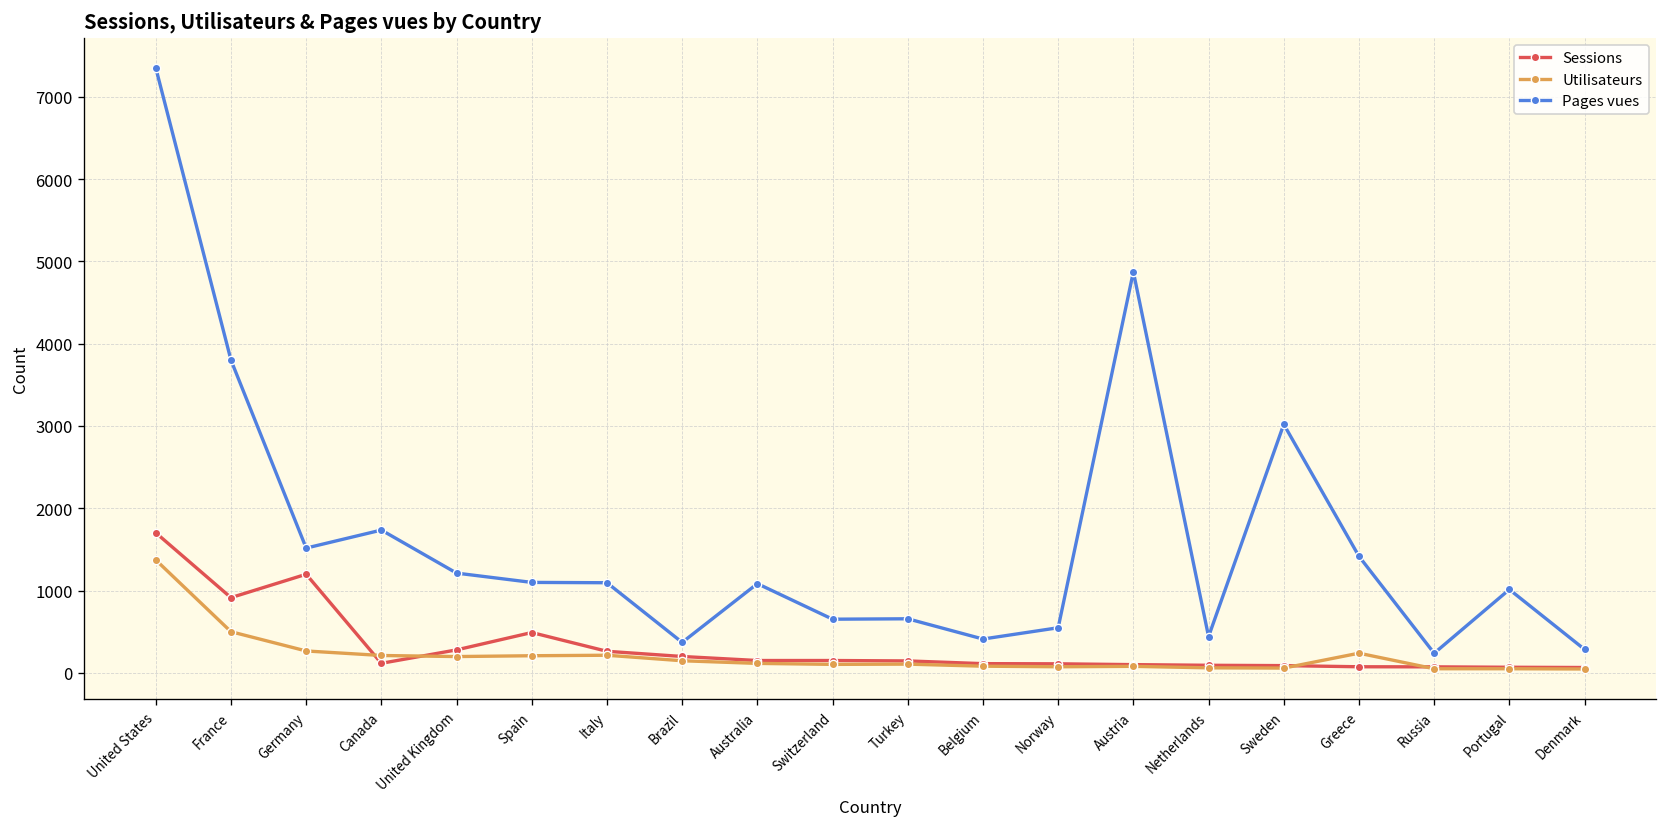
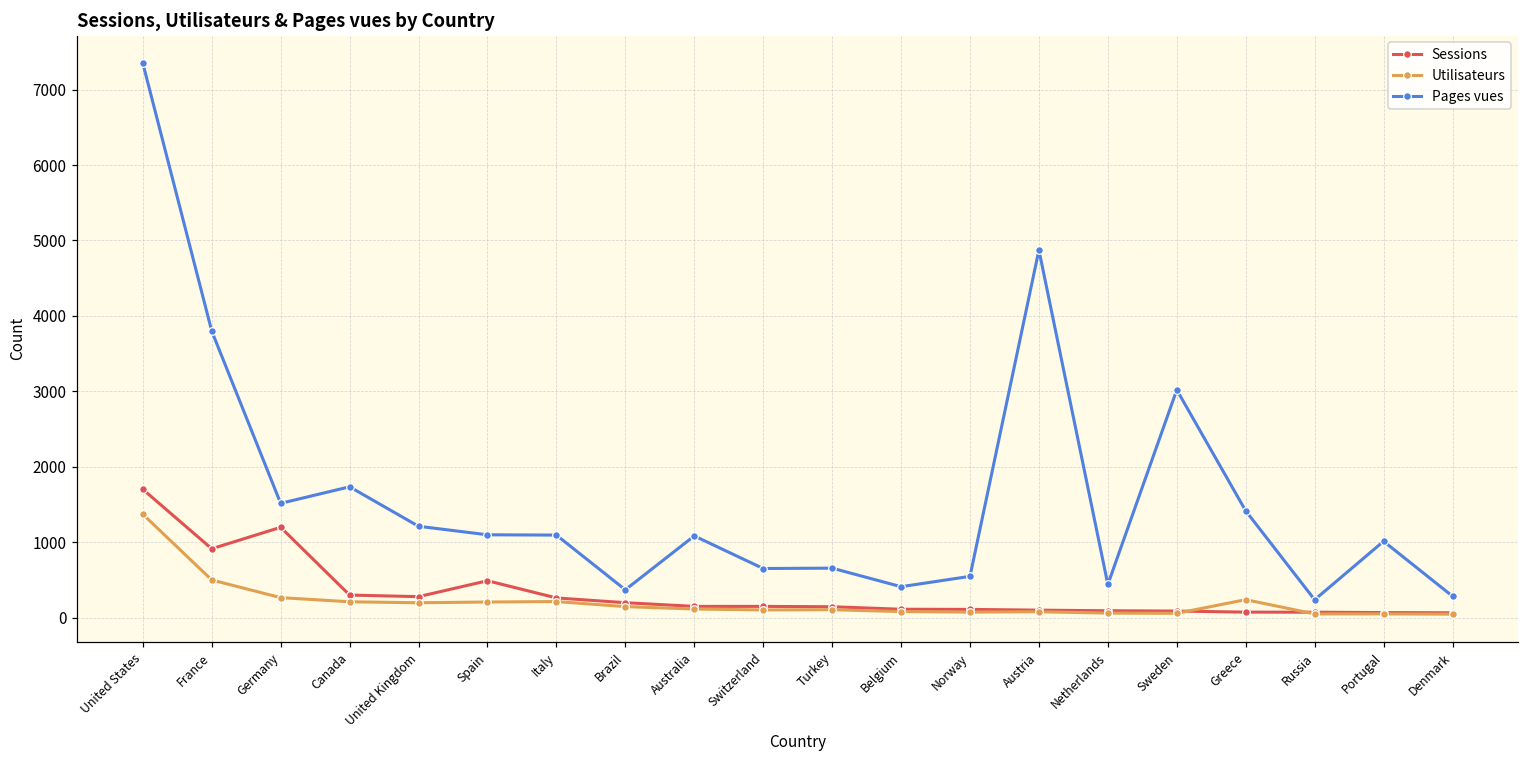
  {
    "Sessions": {
      "United States": 1700,
      "France": 900,
      "Germany": 1200,
-     "Canada": 100,
+     "Canada": 300,
      "United Kingdom": 300,
      "Spain": 500,
      "Italy": 300,
      "Brazil": 200,
      "Switzerland": 200,
      "Turkey": 100,
      "Greece": 100
    },
    "Utilisateurs": {
      "United States": 1400,
      "France": 500,
      "Germany": 300,
      "Canada": 200,
      "United Kingdom": 200,
      "Spain": 200,
      "Italy": 200,
      "Brazil": 100,
      "Switzerland": 100,
      "Turkey": 100,
      "Greece": 200
    },
    "Pages vues": {
      "United States": 7400,
      "France": 3800,
      "Germany": 1500,
      "Canada": 1700,
      "United Kingdom": 1200,
      "Spain": 1100,
      "Italy": 1100,
      "Brazil": 400,
      "Australia": 1100,
      "Switzerland": 700,
      "Turkey": 700,
      "Belgium": 400,
      "Norway": 500,
      "Austria": 4900,
      "Netherlands": 400,
      "Sweden": 3000,
      "Greece": 1400,
      "Russia": 200,
      "Portugal": 1000,
      "Denmark": 300
    }
  }
